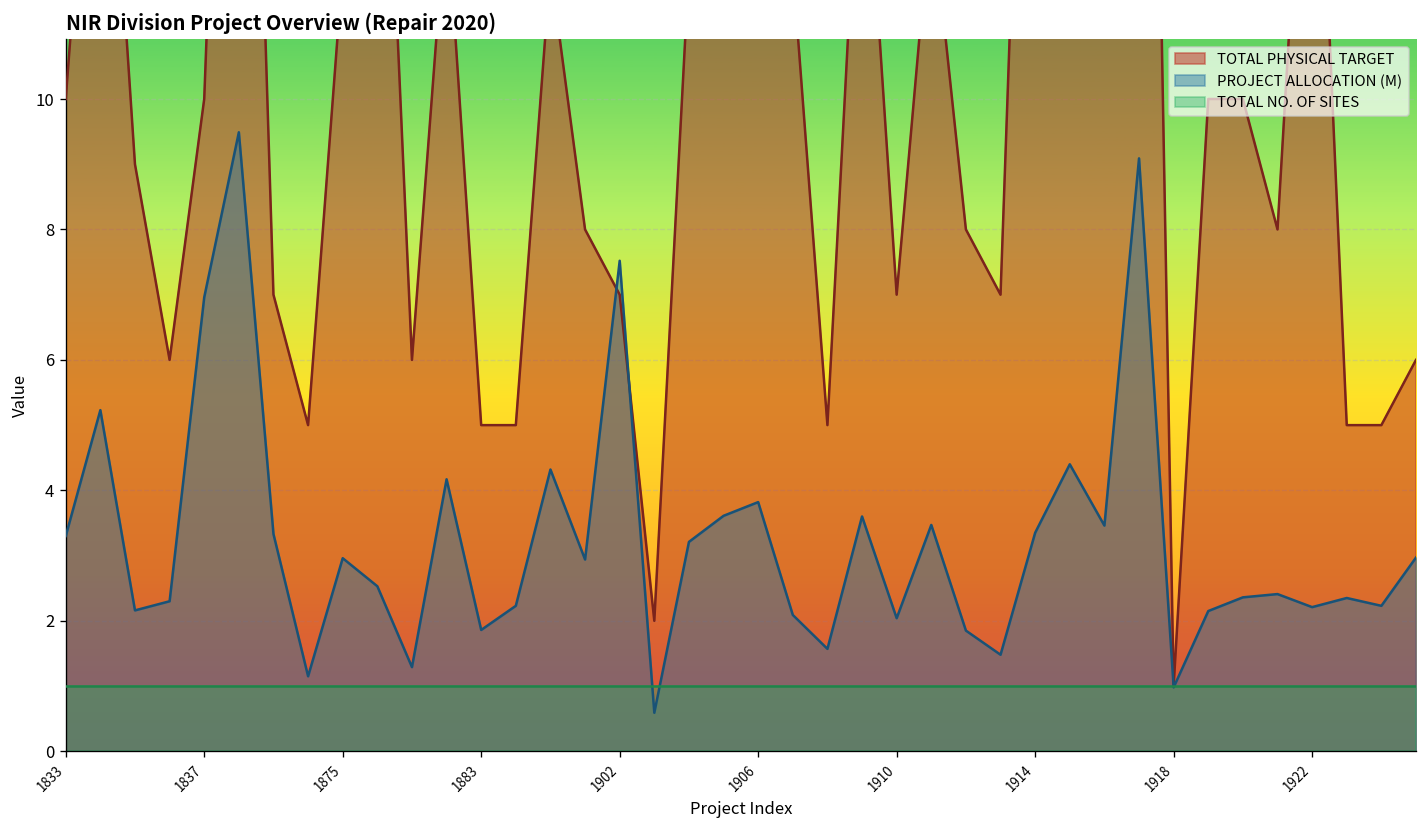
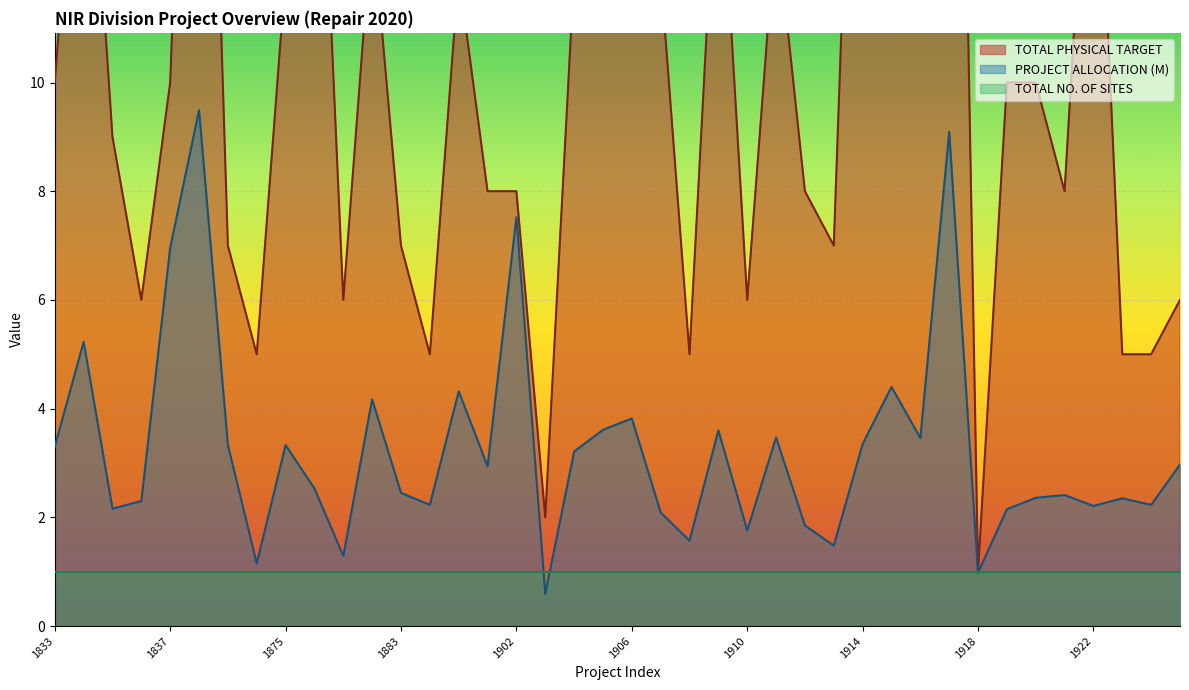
  {
    "TOTAL PHYSICAL TARGET": {
      "1833": 10,
      "1837": 10,
-     "1883": 5,
-     "1902": 7,
-     "1910": 7
+     "1883": 7,
+     "1902": 8,
+     "1910": 6
    },
    "PROJECT ALLOCATION (M)": {
      "1833": 3.3,
      "1837": 7.0,
-     "1875": 3.0,
-     "1883": 1.9,
+     "1875": 3.3,
+     "1883": 2.5,
      "1902": 7.5,
      "1906": 3.8,
-     "1910": 2.0,
+     "1910": 1.8,
      "1914": 3.4,
      "1922": 2.2
    },
    "TOTAL NO. OF SITES": {
      "1833": 1.0,
      "1837": 1.0,
      "1875": 1.0,
      "1883": 1.0,
      "1902": 1.0,
      "1906": 1.0,
      "1910": 1.0,
      "1914": 1.0,
      "1922": 1.0
    }
  }
